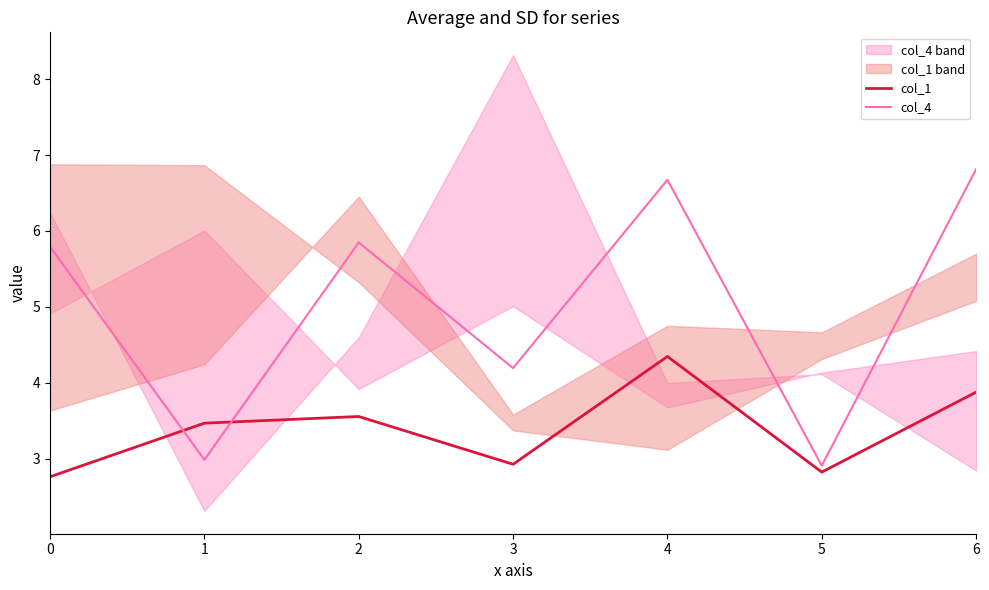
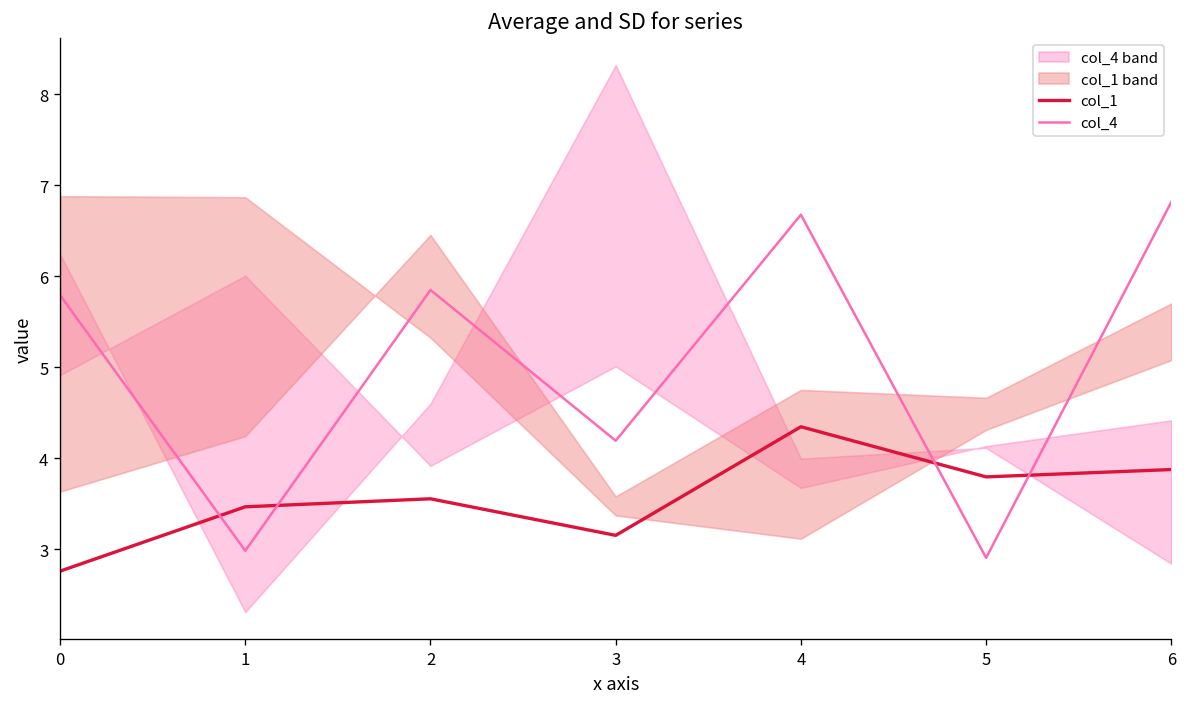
  {
    "col_1": {
      "0": 2.8,
      "1": 3.5,
      "2": 3.6,
-     "3": 2.9,
+     "3": 3.2,
      "4": 4.3,
-     "5": 2.8,
+     "5": 3.8,
      "6": 3.9
    }
  }
